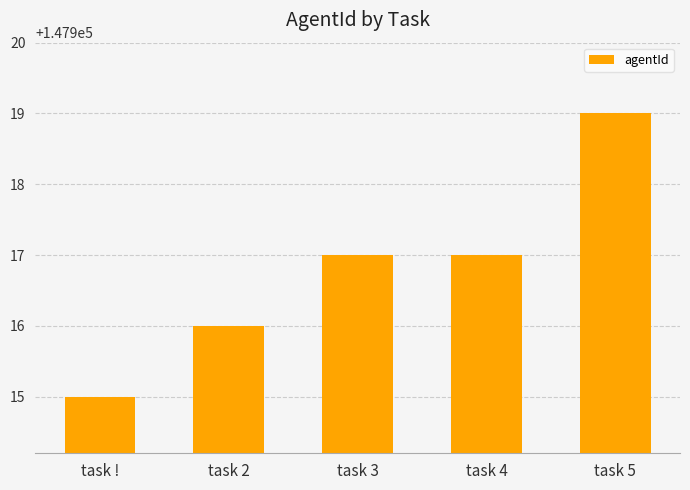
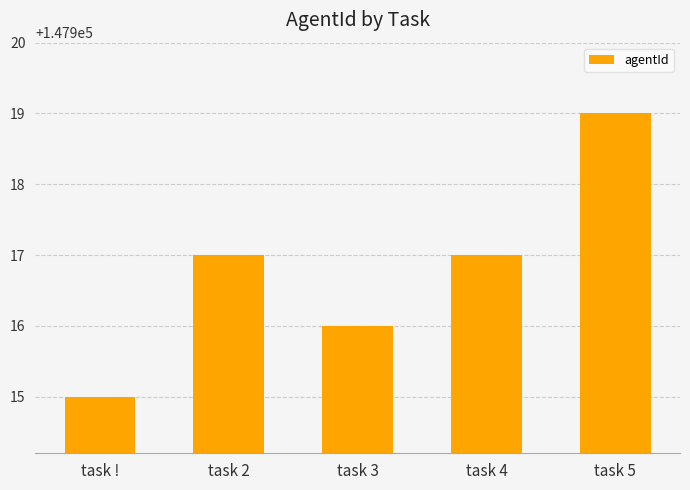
  {
    "task !": 147915,
-   "task 2": 147916,
-   "task 3": 147917,
+   "task 2": 147917,
+   "task 3": 147916,
    "task 4": 147917,
    "task 5": 147919
  }
